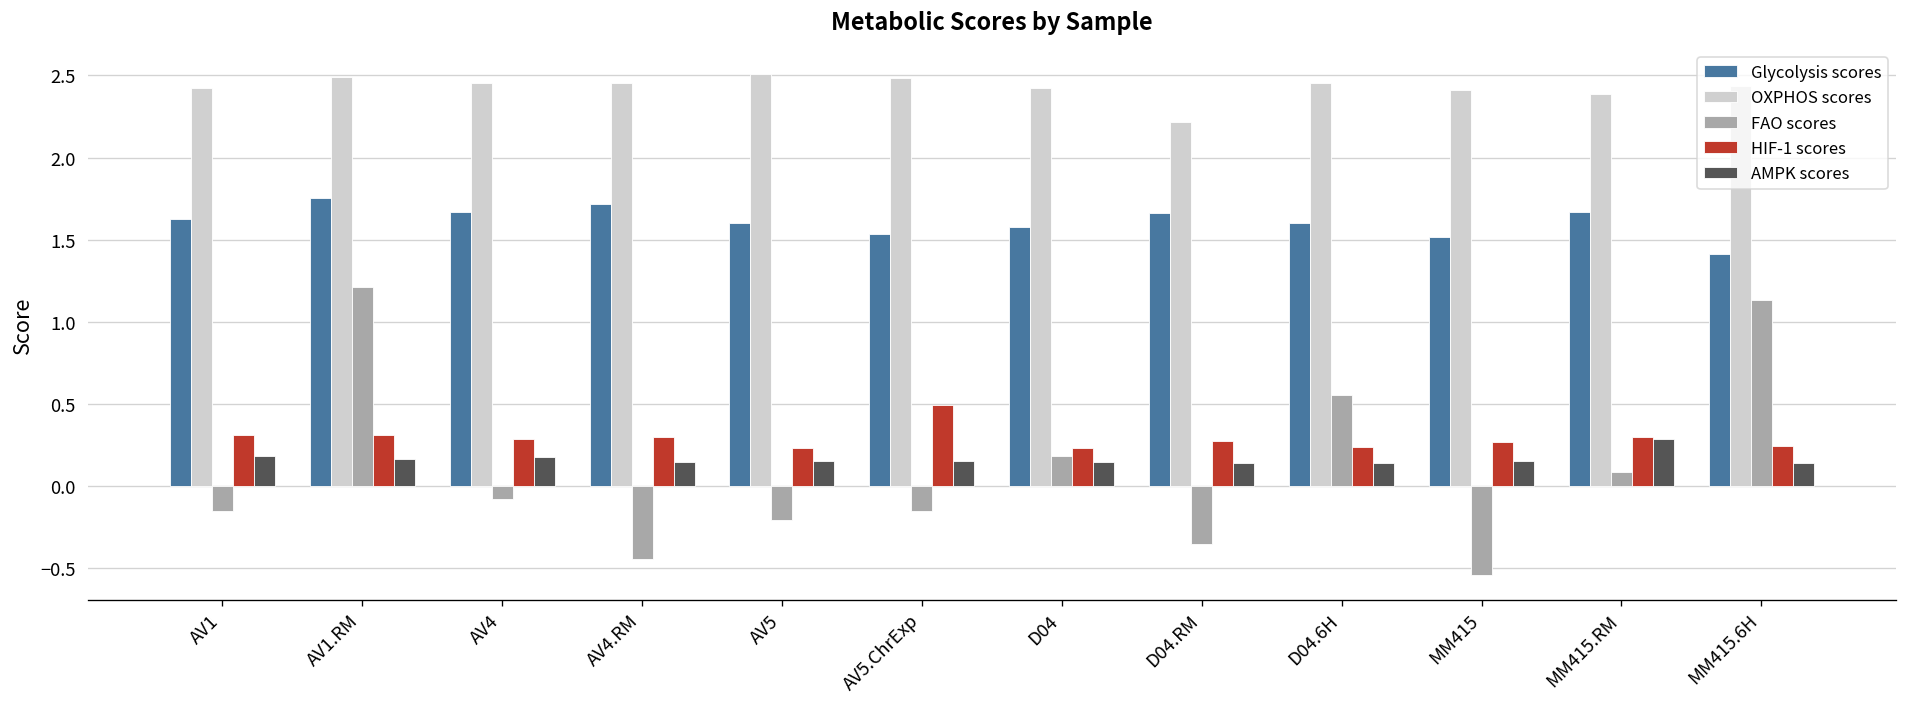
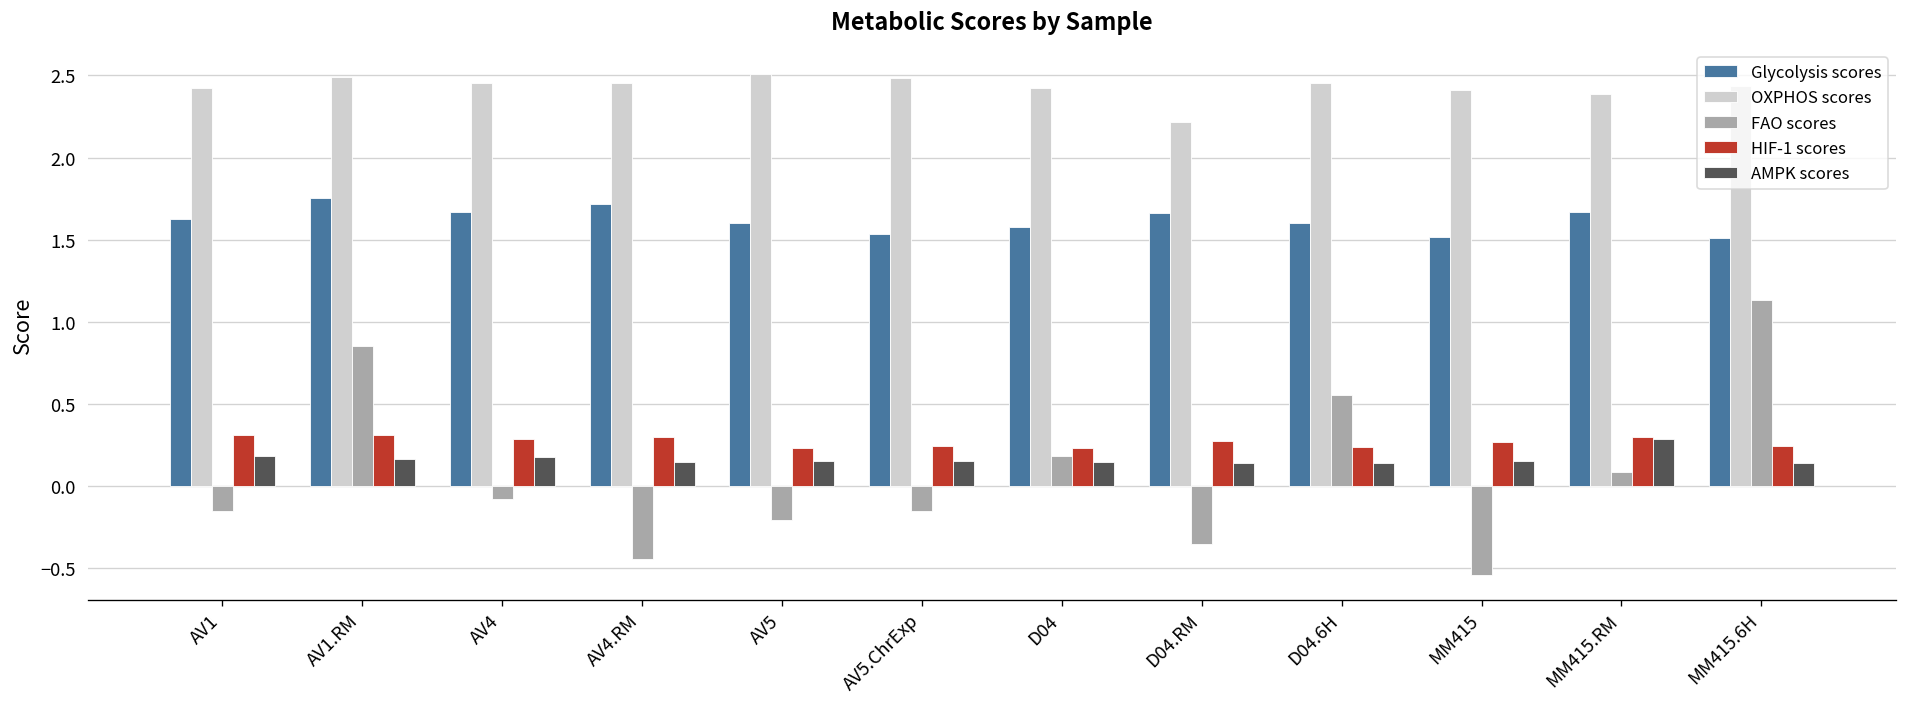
  {
    "Glycolysis scores": {
      "AV1": 1.63,
      "AV1.RM": 1.75,
      "AV4": 1.67,
      "AV4.RM": 1.72,
      "AV5": 1.60,
      "AV5.ChrExp": 1.54,
      "D04": 1.58,
      "D04.RM": 1.66,
      "D04.6H": 1.60,
      "MM415": 1.51,
      "MM415.RM": 1.67,
-     "MM415.6H": 1.41
+     "MM415.6H": 1.51
    },
    "OXPHOS scores": {
      "AV1": 2.42,
      "AV1.RM": 2.49,
      "AV4": 2.45,
      "AV4.RM": 2.45,
      "AV5": 2.51,
      "AV5.ChrExp": 2.48,
      "D04": 2.43,
      "D04.RM": 2.22,
      "D04.6H": 2.45,
      "MM415": 2.41,
      "MM415.RM": 2.39
    },
    "FAO scores": {
      "AV1": -0.15,
-     "AV1.RM": 1.21,
+     "AV1.RM": 0.86,
      "AV4": -0.08,
      "AV4.RM": -0.44,
      "AV5": -0.21,
      "AV5.ChrExp": -0.15,
      "D04": 0.18,
      "D04.RM": -0.35,
      "D04.6H": 0.55,
      "MM415": -0.54,
      "MM415.RM": 0.09,
      "MM415.6H": 1.13
    },
    "HIF-1 scores": {
      "AV1": 0.31,
      "AV1.RM": 0.31,
      "AV4": 0.29,
      "AV4.RM": 0.30,
      "AV5": 0.23,
-     "AV5.ChrExp": 0.49,
+     "AV5.ChrExp": 0.24,
      "D04": 0.23,
      "D04.RM": 0.28,
      "D04.6H": 0.24,
      "MM415": 0.27,
      "MM415.RM": 0.30,
      "MM415.6H": 0.25
    },
    "AMPK scores": {
      "AV1": 0.18,
      "AV1.RM": 0.17,
      "AV4": 0.18,
      "AV4.RM": 0.14,
      "AV5": 0.15,
      "AV5.ChrExp": 0.15,
      "D04": 0.14,
      "D04.RM": 0.14,
      "D04.6H": 0.14,
      "MM415": 0.15,
      "MM415.RM": 0.29,
      "MM415.6H": 0.14
    }
  }
